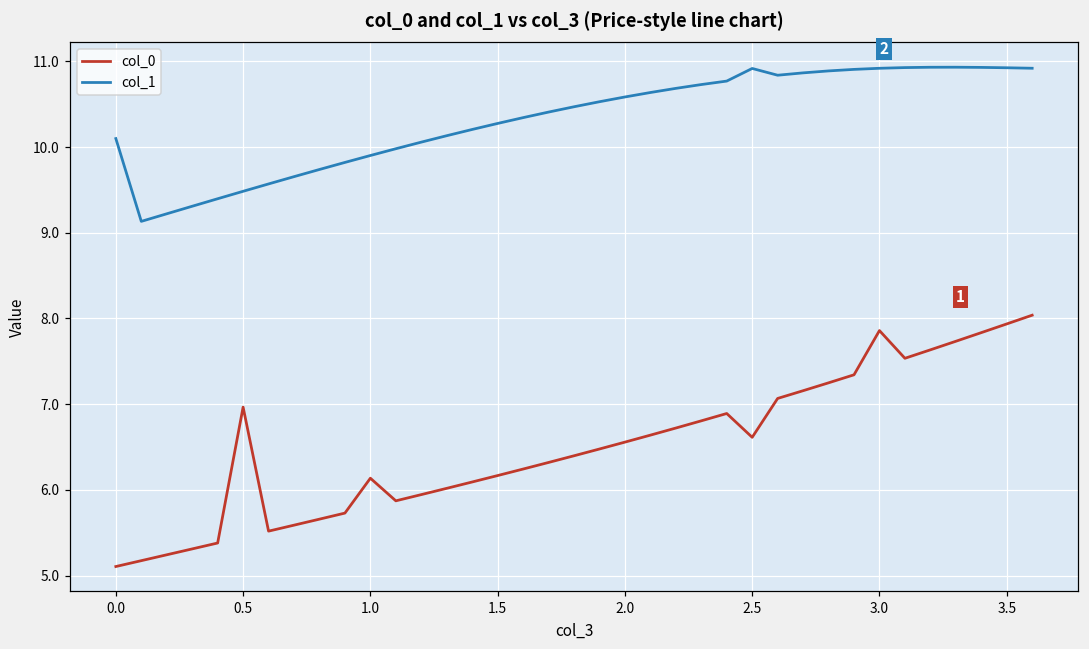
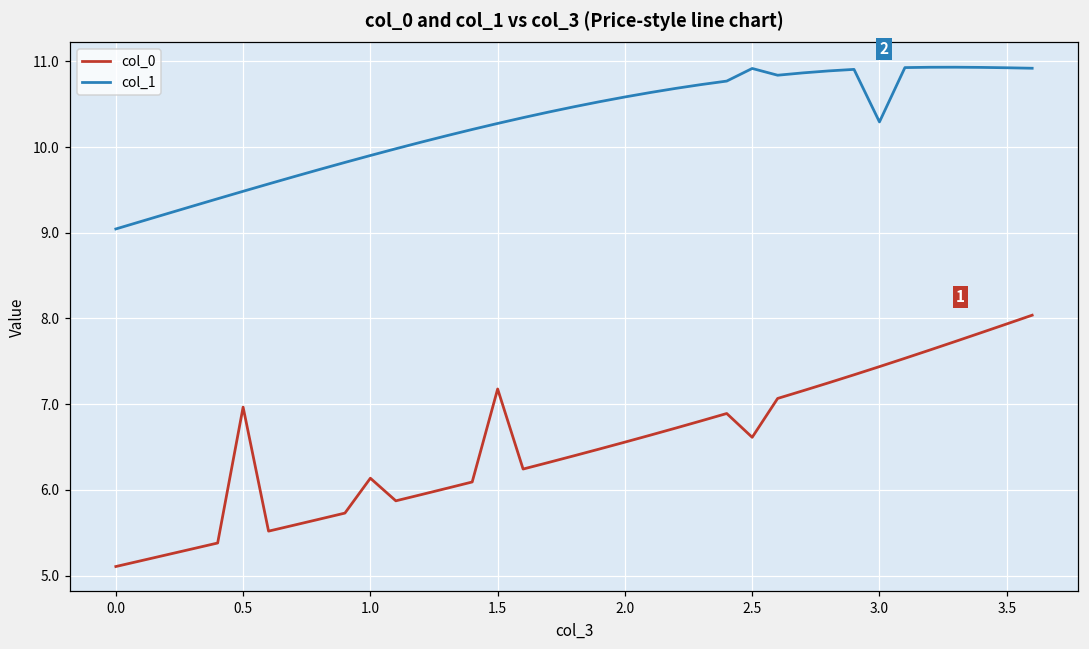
  {
    "col_0": {
      "0.0": 5.1,
      "0.5": 7.0,
      "1.0": 6.1,
-     "1.5": 6.2,
+     "1.5": 7.2,
      "2.0": 6.6,
      "2.5": 6.6,
-     "3.0": 7.9,
+     "3.0": 7.4,
      "3.5": 7.9
    },
    "col_1": {
-     "0.0": 10.1,
+     "0.0": 9.0,
      "0.5": 9.5,
      "1.0": 9.9,
      "1.5": 10.3,
      "2.0": 10.6,
      "2.5": 10.9,
-     "3.0": 10.9,
+     "3.0": 10.3,
      "3.5": 10.9
    }
  }
